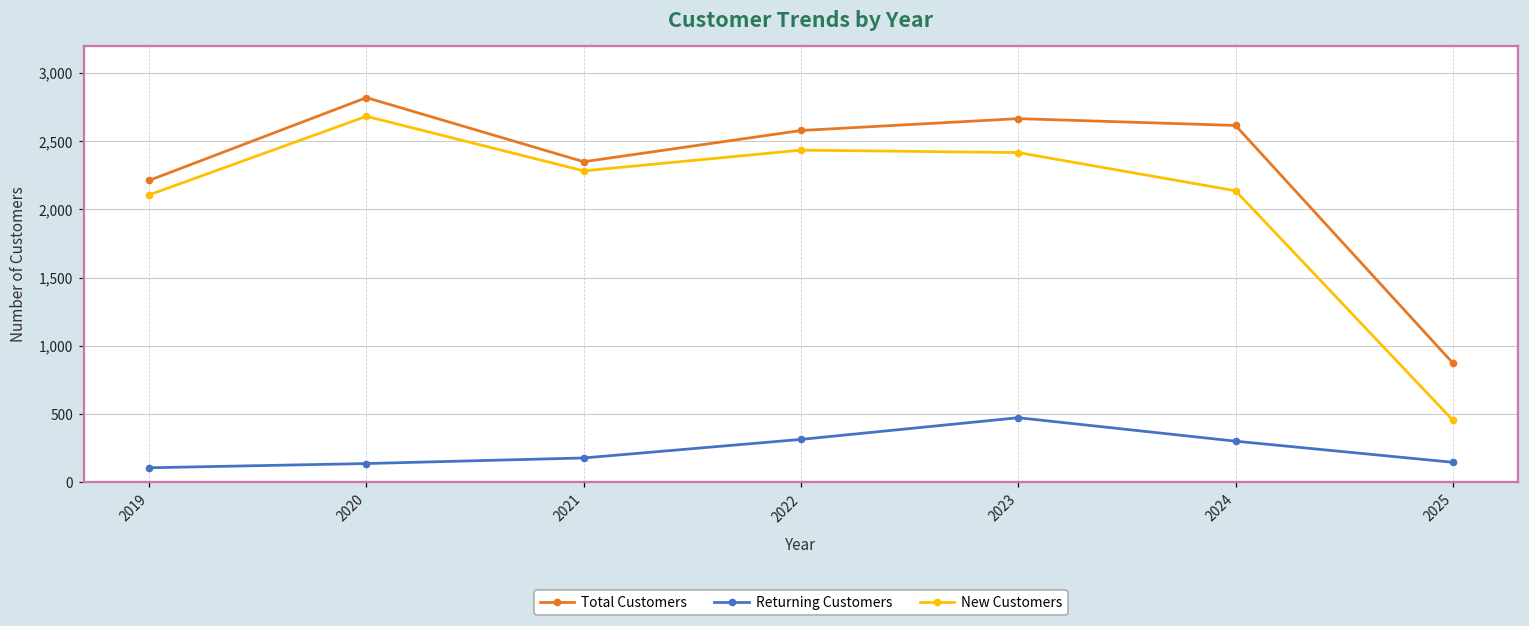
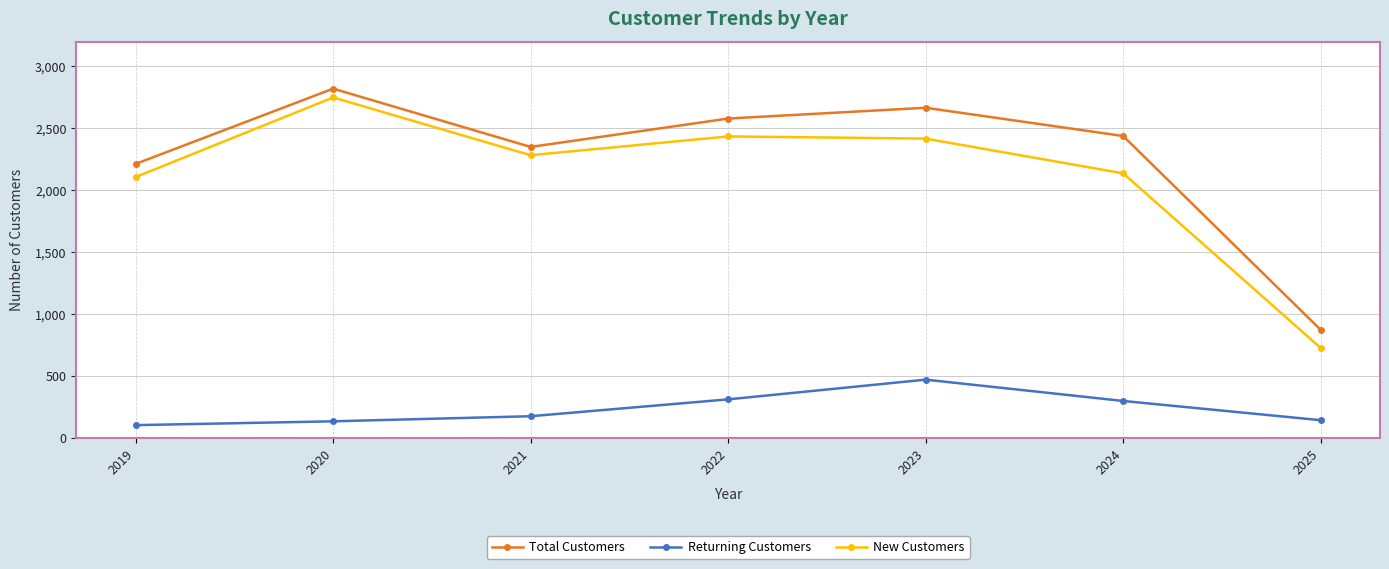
  {
    "Total Customers": {
      "2019": "2,210",
      "2020": "2,820",
      "2021": "2,350",
      "2022": "2,580",
      "2023": "2,670",
-     "2024": "2,620",
+     "2024": "2,440",
      "2025": "870"
    },
    "Returning Customers": {
      "2019": "110",
      "2020": "140",
      "2021": "180",
      "2022": "310",
      "2023": "470",
      "2024": "300",
      "2025": "150"
    },
    "New Customers": {
      "2019": "2,110",
-     "2020": "2,680",
+     "2020": "2,750",
      "2021": "2,280",
      "2022": "2,440",
      "2023": "2,420",
      "2024": "2,140",
-     "2025": "460"
+     "2025": "730"
    }
  }
